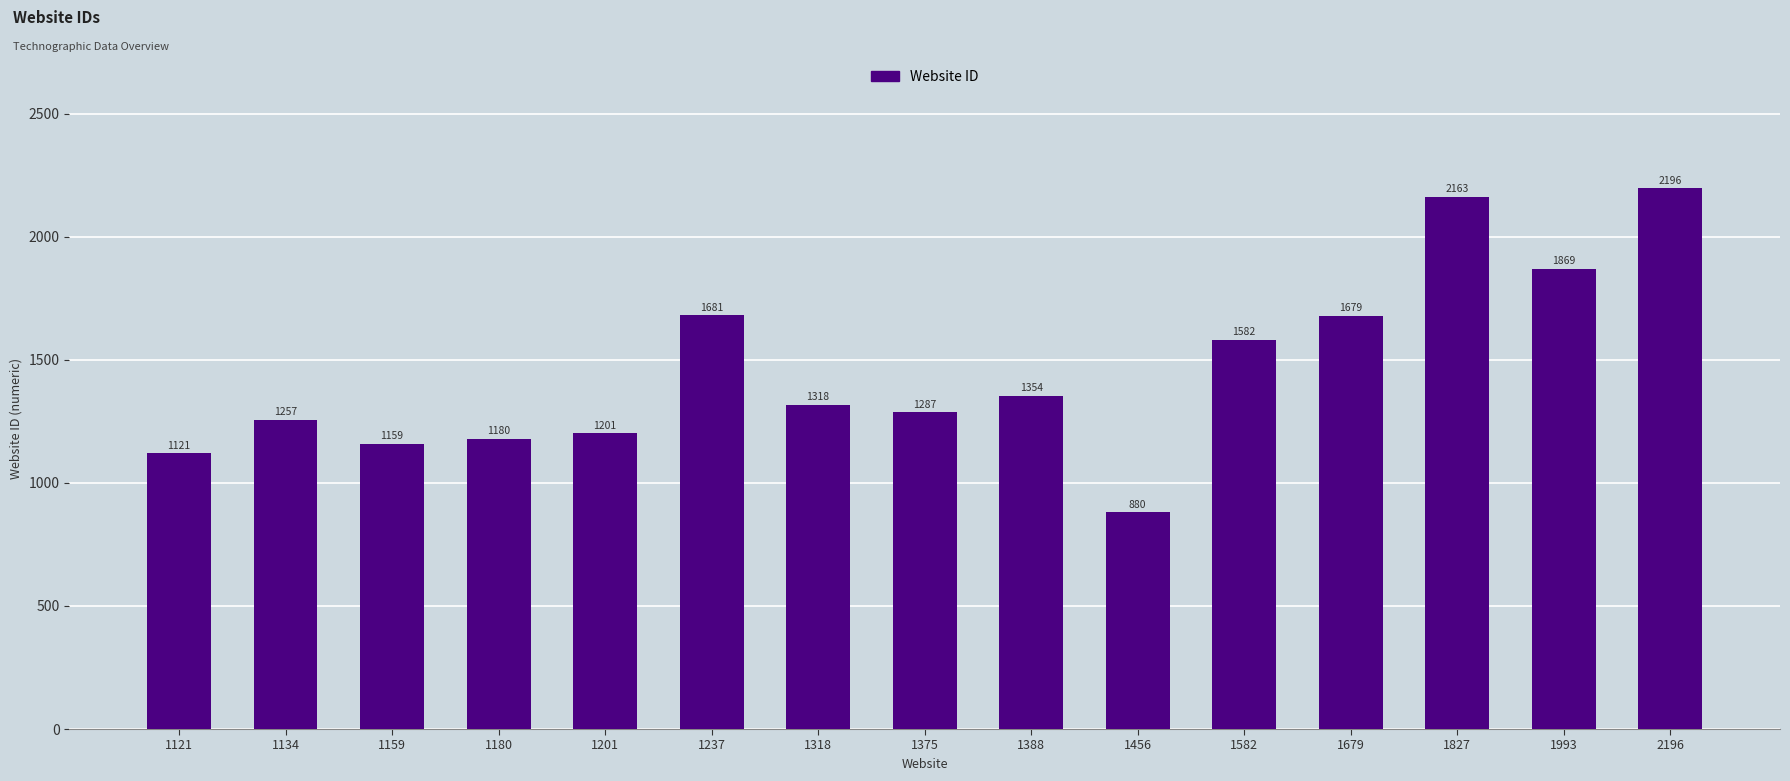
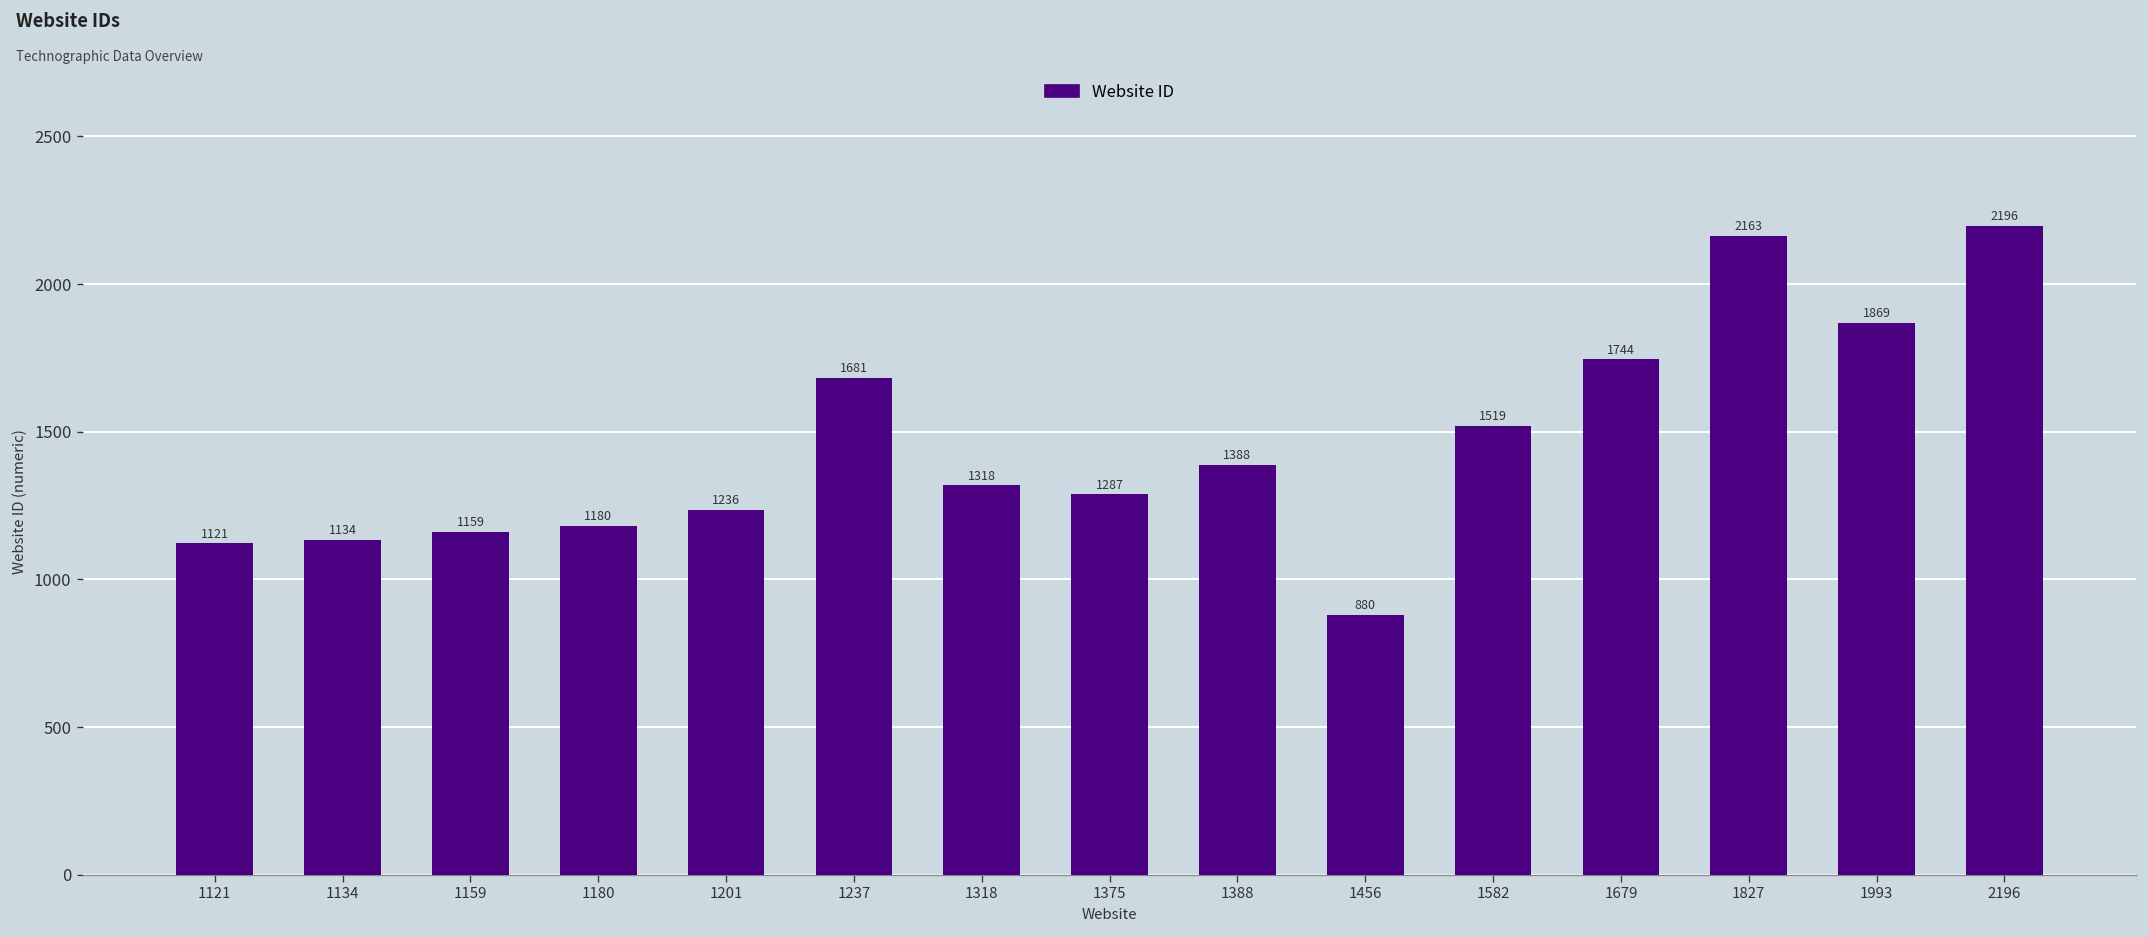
  {
    "1121": 1121,
-   "1134": 1257,
+   "1134": 1134,
    "1159": 1159,
    "1180": 1180,
-   "1201": 1201,
+   "1201": 1236,
    "1237": 1681,
    "1318": 1318,
    "1375": 1287,
-   "1388": 1354,
+   "1388": 1388,
    "1456": 880,
-   "1582": 1582,
-   "1679": 1679,
+   "1582": 1519,
+   "1679": 1744,
    "1827": 2163,
    "1993": 1869,
    "2196": 2196
  }
